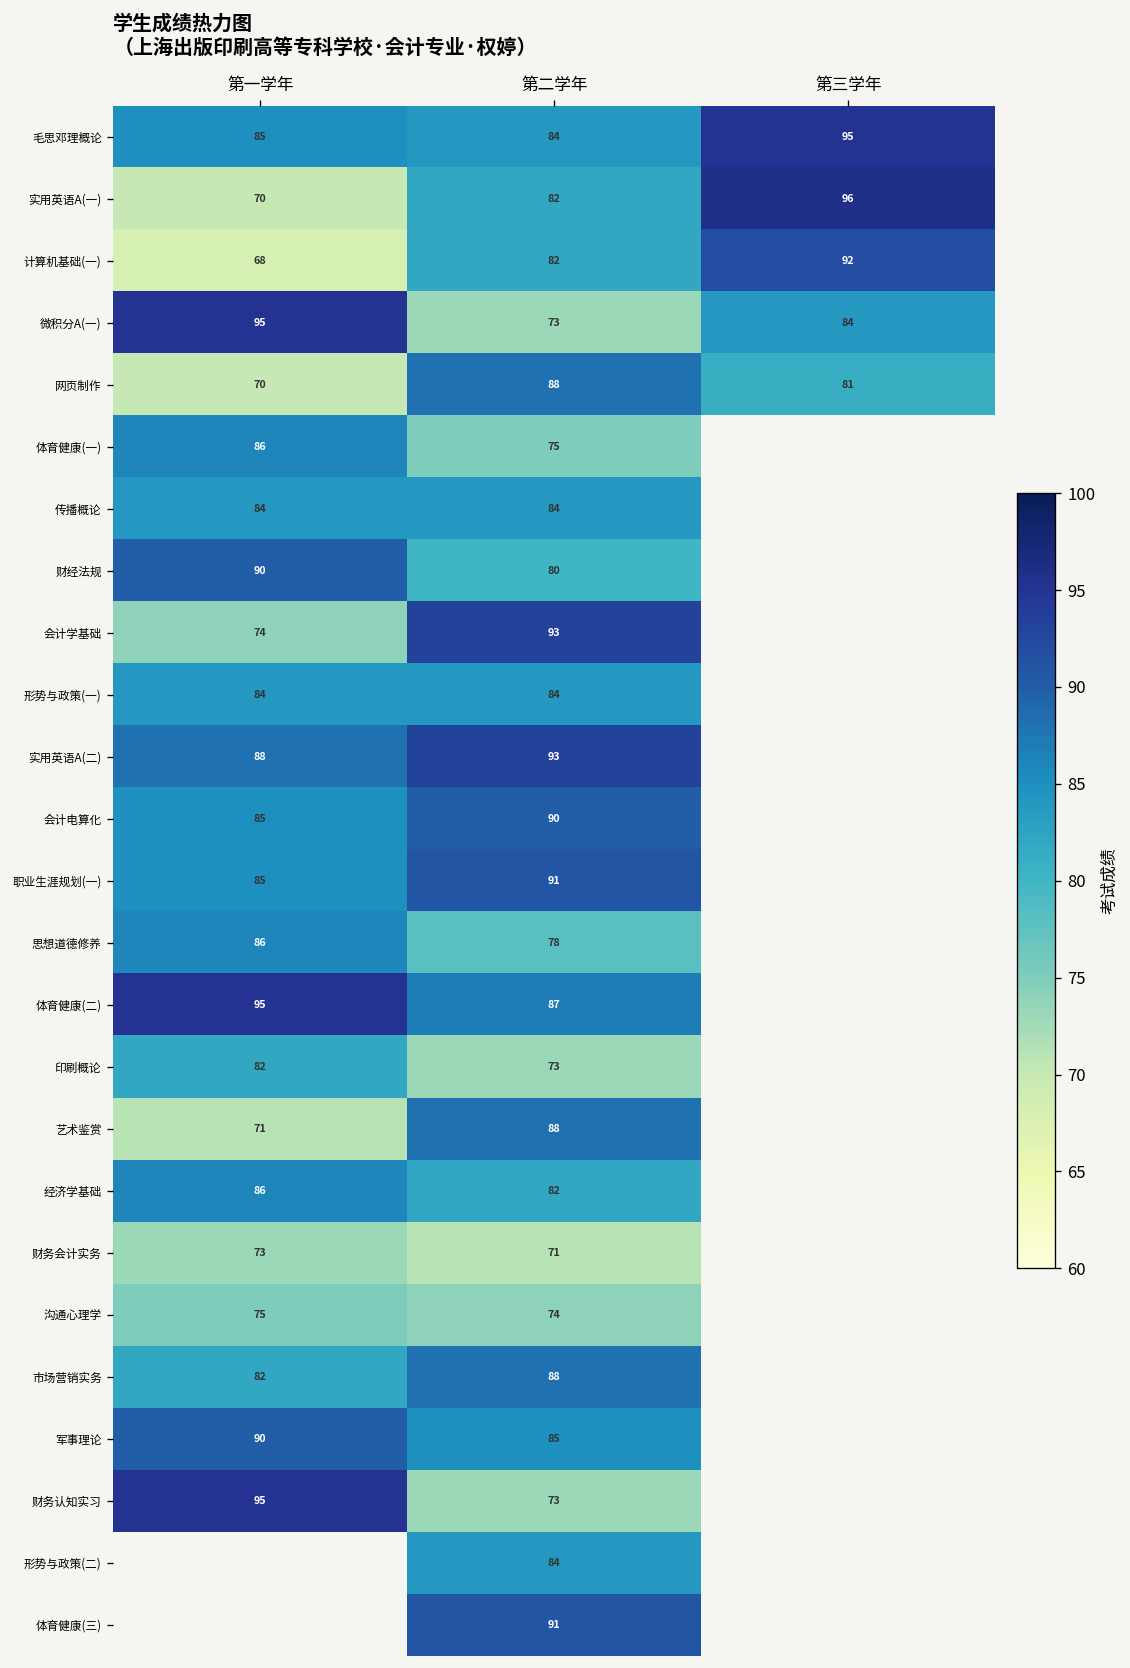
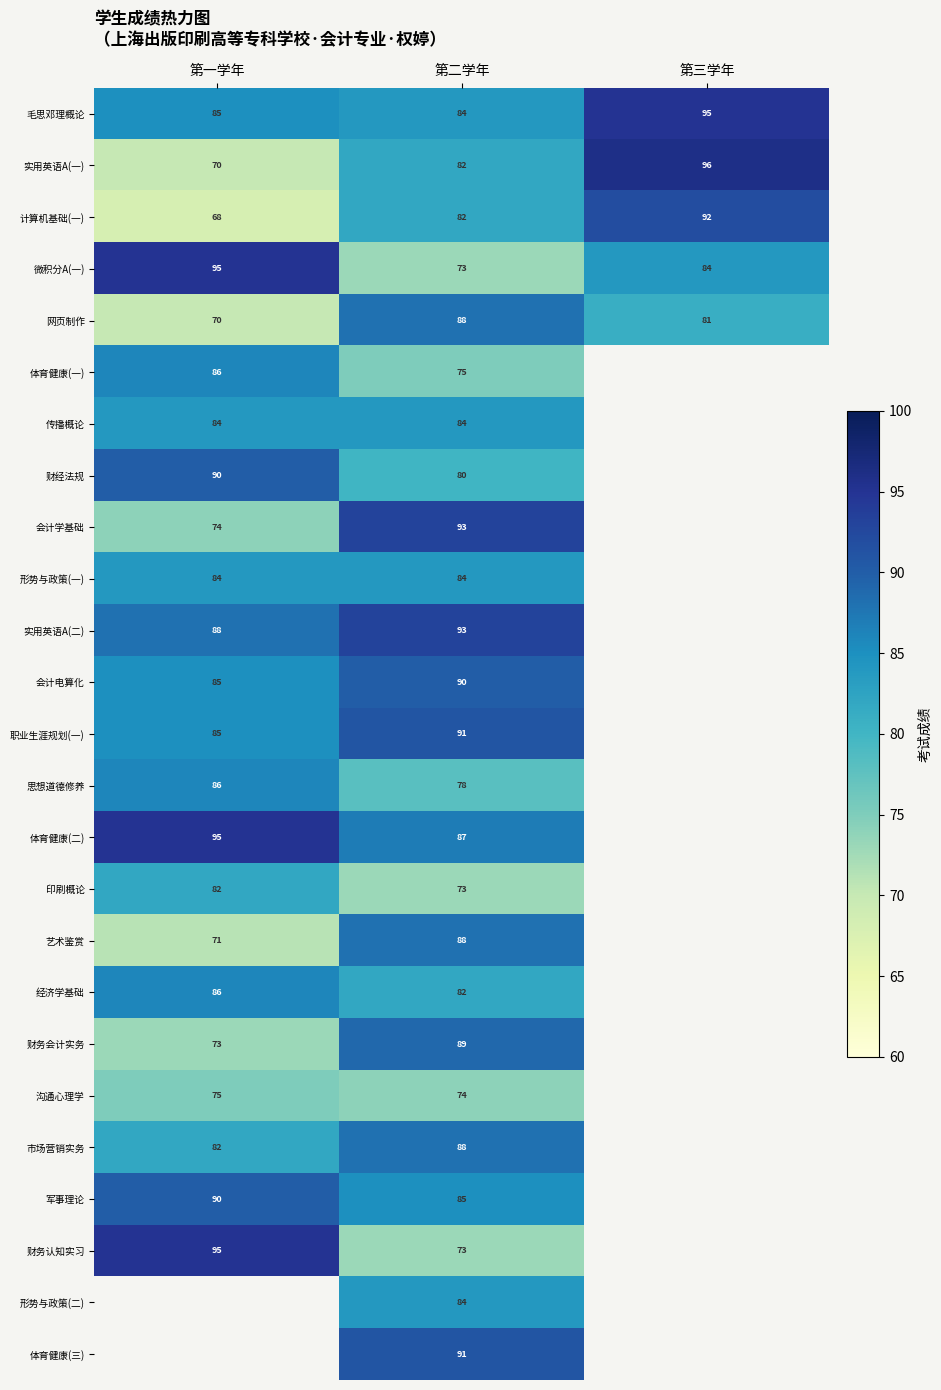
  {
    "毛思邓理概论": {
      "第一学年": 85,
      "第二学年": 84,
      "第三学年": 95
    },
    "实用英语A(一)": {
      "第一学年": 70,
      "第二学年": 82,
      "第三学年": 96
    },
    "计算机基础(一)": {
      "第一学年": 68,
      "第二学年": 82,
      "第三学年": 92
    },
    "微积分A(一)": {
      "第一学年": 95,
      "第二学年": 73,
      "第三学年": 84
    },
    "网页制作": {
      "第一学年": 70,
      "第二学年": 88,
      "第三学年": 81
    },
    "体育健康(一)": {
      "第一学年": 86,
      "第二学年": 75
    },
    "传播概论": {
      "第一学年": 84,
      "第二学年": 84
    },
    "财经法规": {
      "第一学年": 90,
      "第二学年": 80
    },
    "会计学基础": {
      "第一学年": 74,
      "第二学年": 93
    },
    "形势与政策(一)": {
      "第一学年": 84,
      "第二学年": 84
    },
    "实用英语A(二)": {
      "第一学年": 88,
      "第二学年": 93
    },
    "会计电算化": {
      "第一学年": 85,
      "第二学年": 90
    },
    "职业生涯规划(一)": {
      "第一学年": 85,
      "第二学年": 91
    },
    "思想道德修养": {
      "第一学年": 86,
      "第二学年": 78
    },
    "体育健康(二)": {
      "第一学年": 95,
      "第二学年": 87
    },
    "印刷概论": {
      "第一学年": 82,
      "第二学年": 73
    },
    "艺术鉴赏": {
      "第一学年": 71,
      "第二学年": 88
    },
    "经济学基础": {
      "第一学年": 86,
      "第二学年": 82
    },
    "财务会计实务": {
      "第一学年": 73,
-     "第二学年": 71
+     "第二学年": 89
    },
    "沟通心理学": {
      "第一学年": 75,
      "第二学年": 74
    },
    "市场营销实务": {
      "第一学年": 82,
      "第二学年": 88
    },
    "军事理论": {
      "第一学年": 90,
      "第二学年": 85
    },
    "财务认知实习": {
      "第一学年": 95,
      "第二学年": 73
    },
    "形势与政策(二)": {
      "第二学年": 84
    },
    "体育健康(三)": {
      "第二学年": 91
    }
  }
